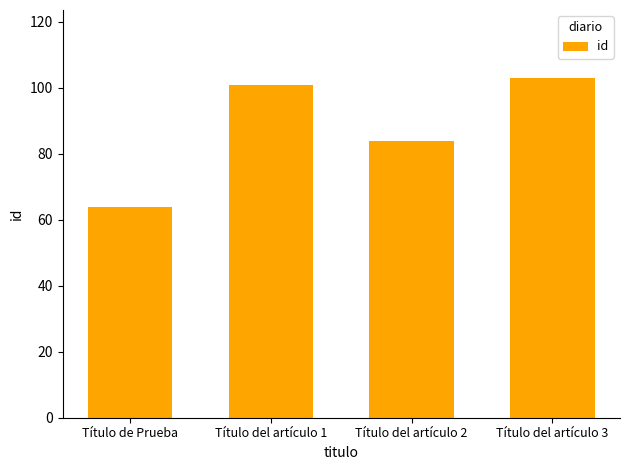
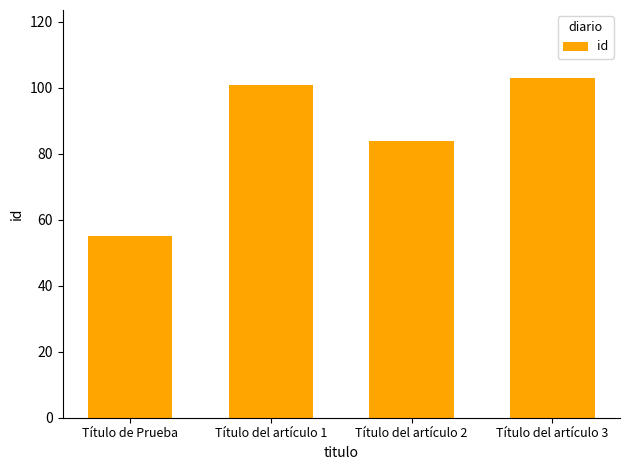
  {
-   "Título de Prueba": 64,
+   "Título de Prueba": 55,
    "Título del artículo 1": 101,
    "Título del artículo 2": 84,
    "Título del artículo 3": 103
  }
